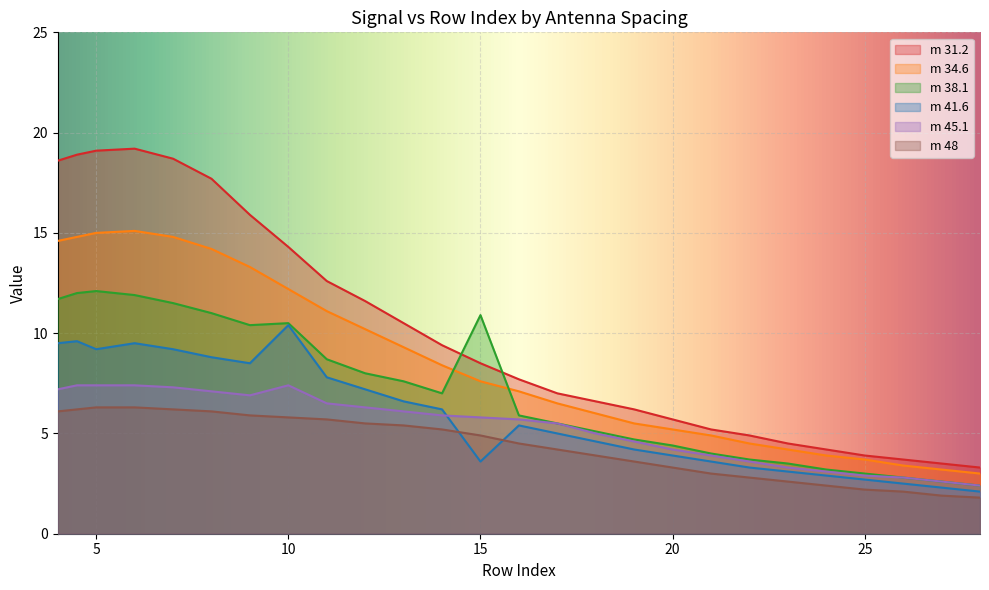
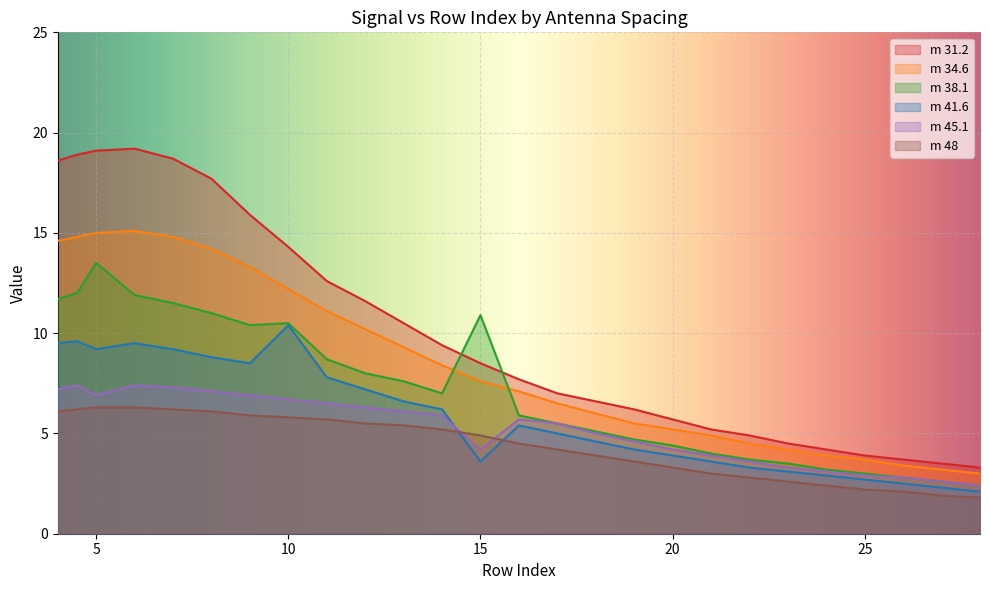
  {
    "m 38.1": {
-     "5": 12.1,
+     "5": 13.5,
      "15": 10.9,
      "20": 4.4
    },
    "m 41.6": {
      "5": 9.2,
      "15": 3.6,
      "20": 3.9,
      "25": 2.7
    },
    "m 45.1": {
-     "5": 7.4,
-     "10": 7.4,
-     "15": 5.8,
+     "5": 6.9,
+     "10": 6.7,
+     "15": 4.2,
      "20": 4.2
    }
  }
